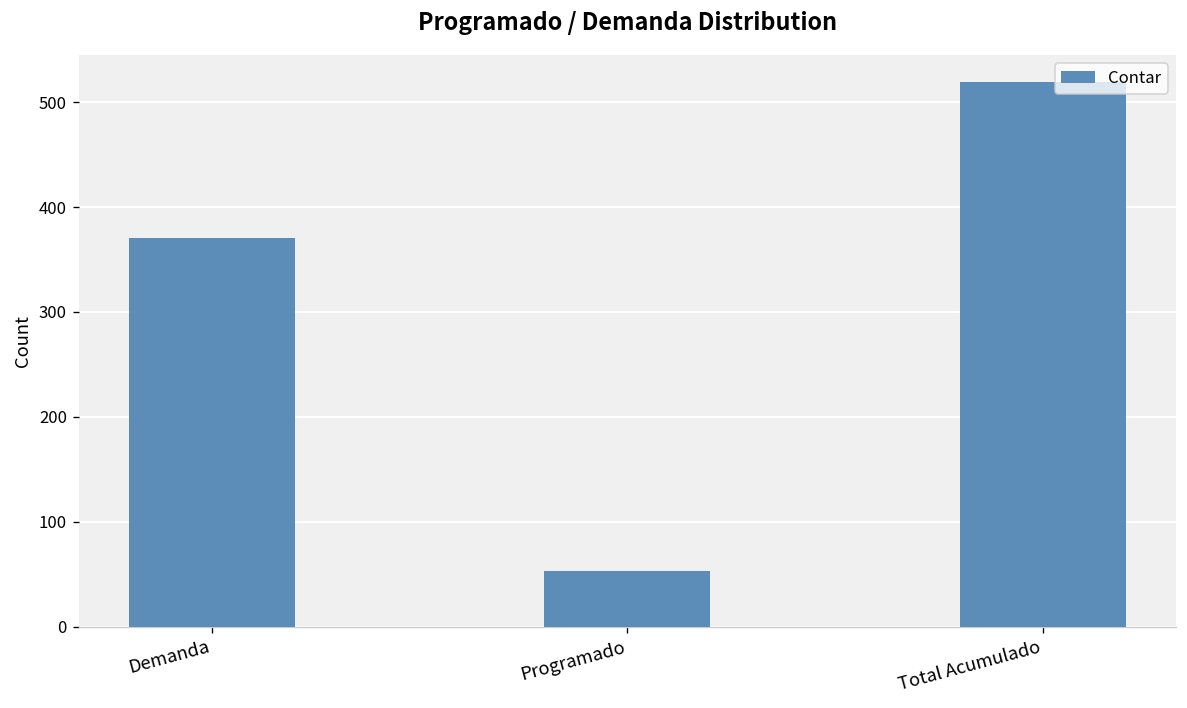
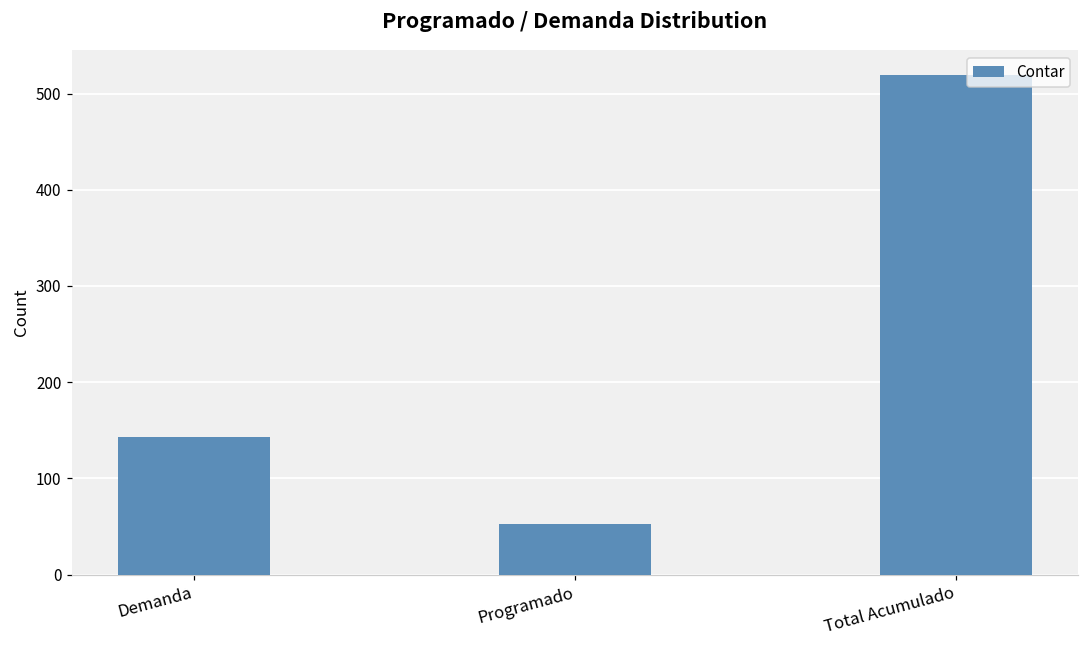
  {
-   "Demanda": 370,
+   "Demanda": 140,
    "Programado": 50,
    "Total Acumulado": 520
  }
